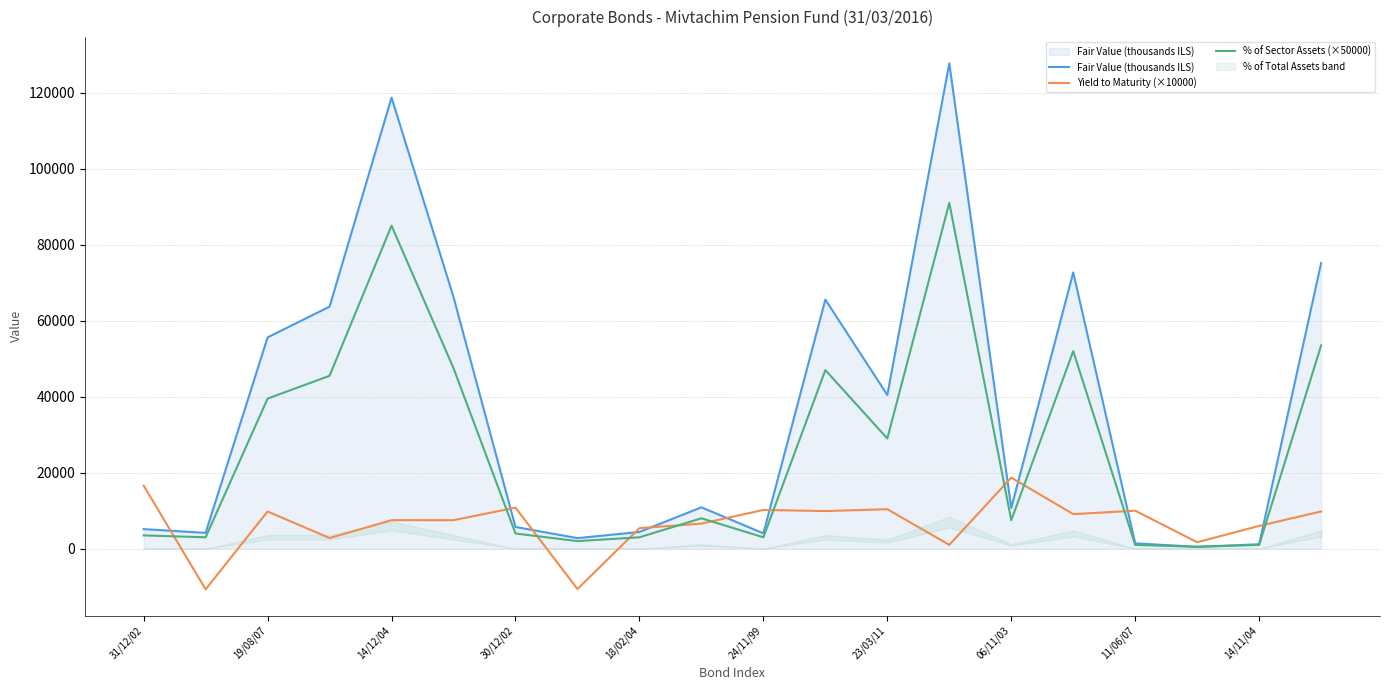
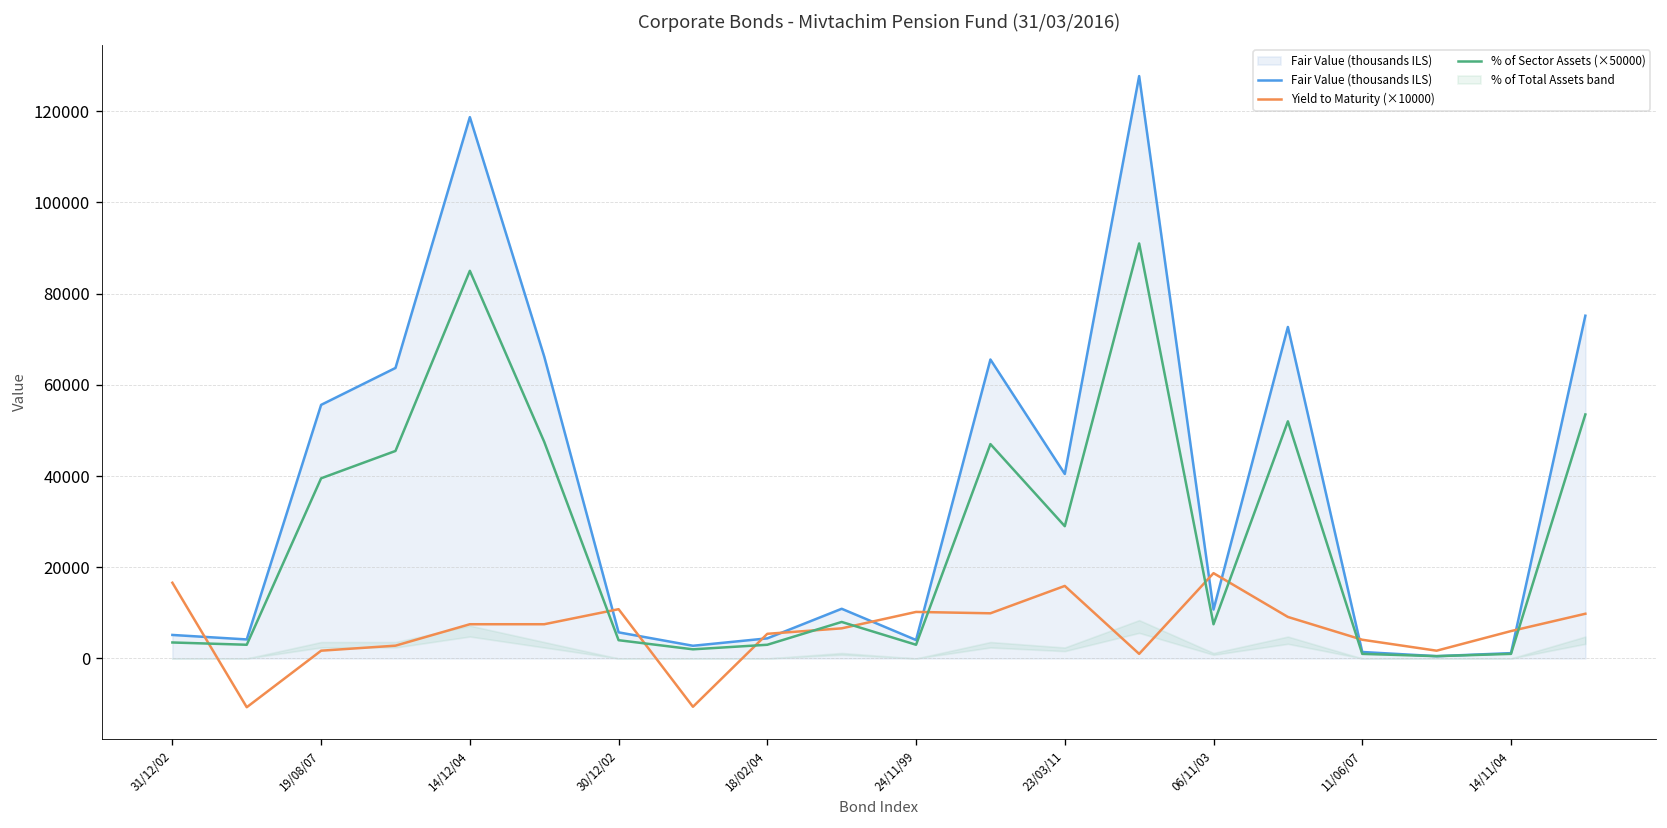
  {
    "Yield to Maturity (×10000)": {
      "31/12/02": 17000,
-     "19/08/07": 10000,
+     "19/08/07": 2000,
      "30/12/02": 11000,
      "18/02/04": 5000,
      "24/11/99": 10000,
-     "23/03/11": 10000,
+     "23/03/11": 16000,
      "06/11/03": 19000,
-     "11/06/07": 10000
+     "11/06/07": 4000
    }
  }
